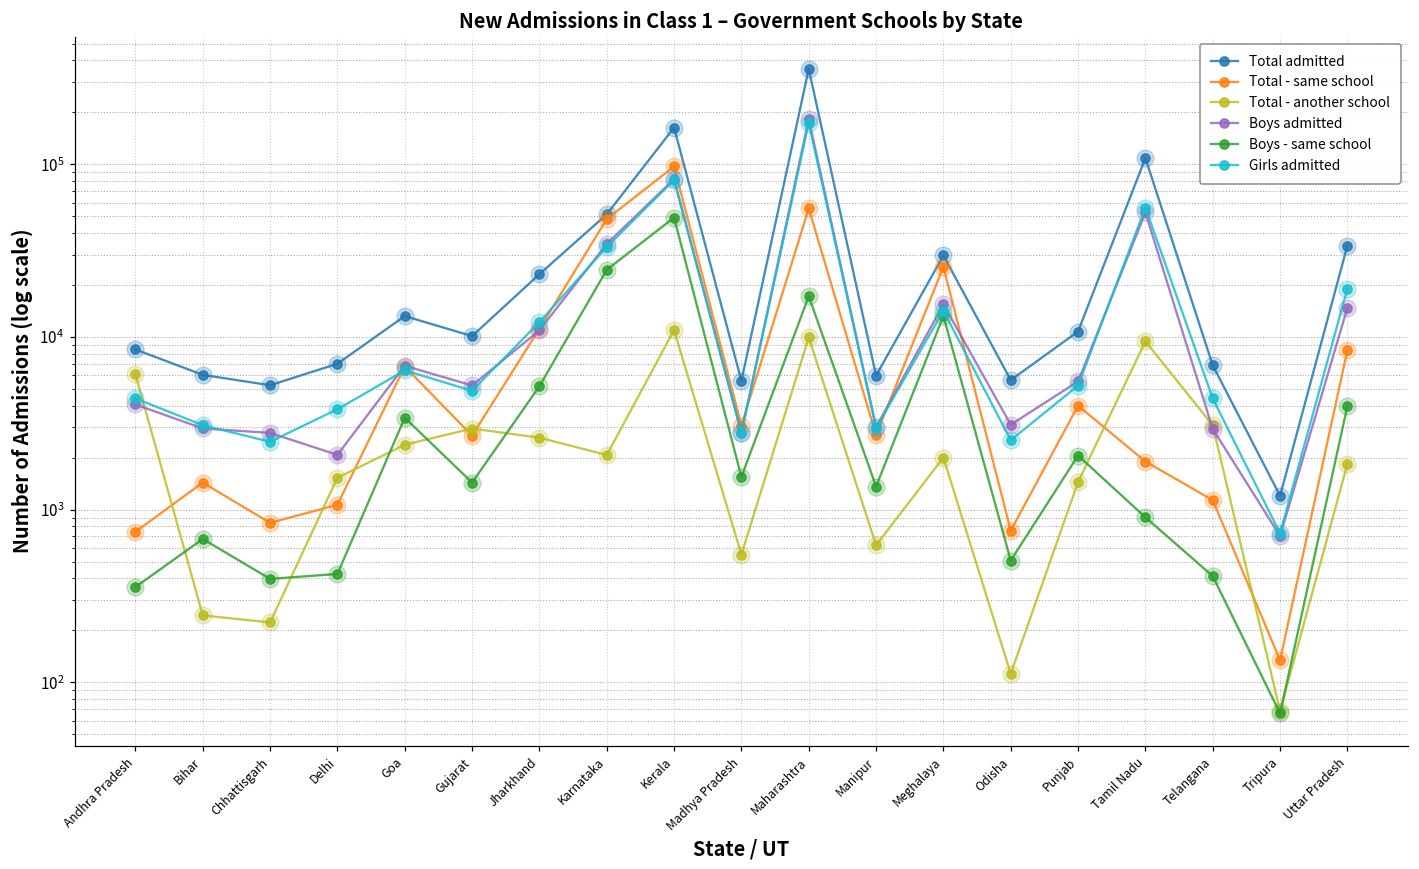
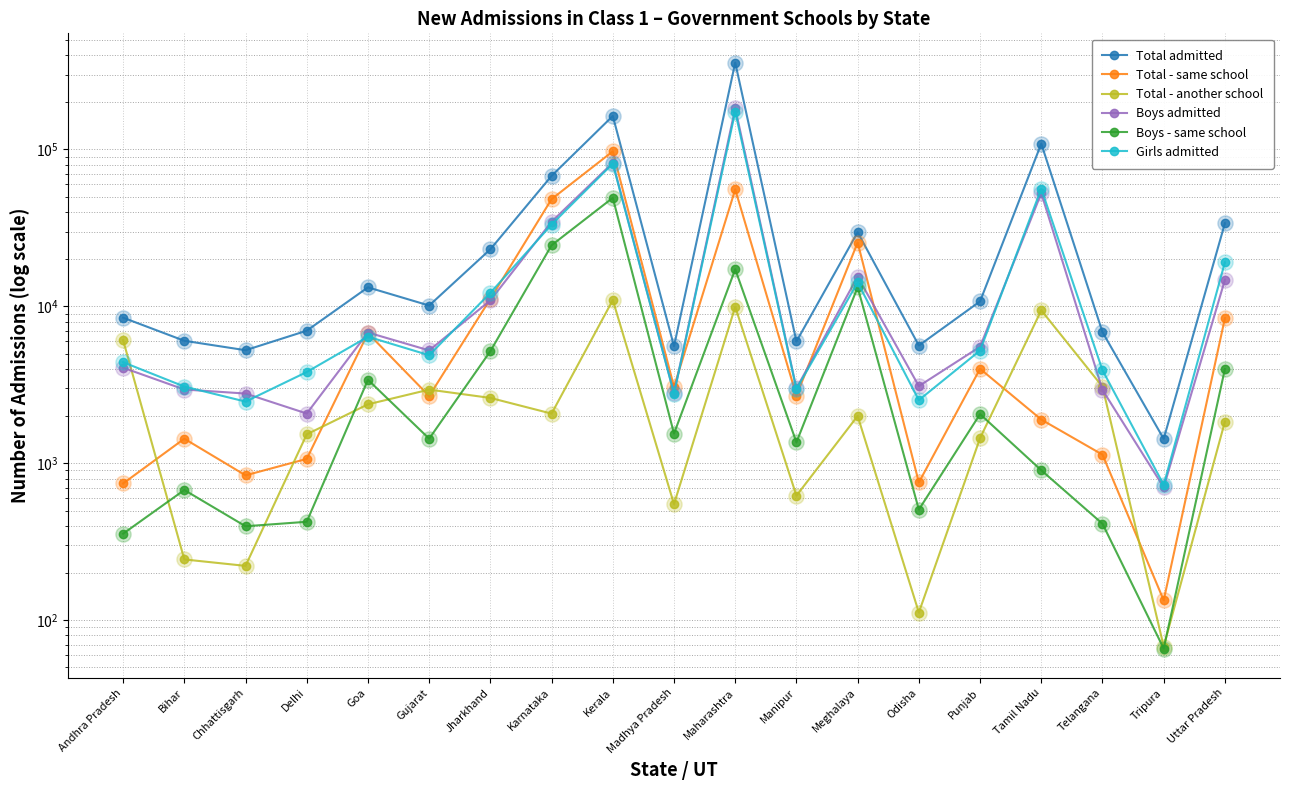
  {
    "Total admitted": {
      "Andhra Pradesh": 8000,
      "Bihar": 6000,
      "Chhattisgarh": 5300,
      "Delhi": 7000,
      "Goa": 13000,
      "Gujarat": 10000,
      "Jharkhand": 23000,
-     "Karnataka": 51000,
+     "Karnataka": 68000,
      "Kerala": 160000,
      "Madhya Pradesh": 5600,
      "Maharashtra": 360000,
      "Manipur": 6000,
      "Meghalaya": 30000,
      "Odisha": 5600,
      "Punjab": 11000,
      "Tamil Nadu": 110000,
      "Telangana": 7000,
-     "Tripura": 1200,
+     "Tripura": 1400,
      "Uttar Pradesh": 34000
    },
    "Total - same school": {
      "Andhra Pradesh": 700,
      "Bihar": 1400,
      "Chhattisgarh": 800,
      "Delhi": 1100,
      "Gujarat": 2700,
      "Karnataka": 48000,
      "Kerala": 100000,
      "Madhya Pradesh": 3100,
      "Maharashtra": 56000,
      "Manipur": 2700,
      "Meghalaya": 26000,
      "Odisha": 800,
      "Punjab": 4000,
      "Tamil Nadu": 1900,
      "Telangana": 1100,
      "Tripura": 130,
      "Uttar Pradesh": 8000
    },
    "Total - another school": {
      "Andhra Pradesh": 6100,
      "Bihar": 240,
      "Chhattisgarh": 220,
      "Delhi": 1500,
      "Goa": 2400,
      "Gujarat": 2900,
      "Jharkhand": 2600,
      "Karnataka": 2100,
      "Kerala": 11000,
      "Madhya Pradesh": 550,
      "Maharashtra": 10000,
      "Manipur": 620,
      "Meghalaya": 2000,
      "Odisha": 110,
      "Punjab": 1400,
      "Tamil Nadu": 9000,
      "Telangana": 3100,
      "Uttar Pradesh": 1800
    },
    "Boys admitted": {
      "Andhra Pradesh": 4100,
      "Bihar": 3000,
      "Chhattisgarh": 2800,
      "Delhi": 2100,
      "Gujarat": 5200,
      "Karnataka": 35000,
      "Maharashtra": 180000,
      "Meghalaya": 15000,
      "Odisha": 3100,
      "Punjab": 5500,
      "Tamil Nadu": 53000,
      "Telangana": 2900,
      "Uttar Pradesh": 15000
    },
    "Boys - same school": {
      "Andhra Pradesh": 360,
      "Bihar": 680,
      "Chhattisgarh": 400,
      "Delhi": 420,
      "Goa": 3400,
      "Gujarat": 1400,
      "Jharkhand": 5200,
      "Karnataka": 25000,
      "Kerala": 49000,
      "Madhya Pradesh": 1500,
      "Maharashtra": 17000,
      "Manipur": 1400,
      "Meghalaya": 13000,
      "Odisha": 510,
      "Punjab": 2100,
      "Tamil Nadu": 900,
      "Telangana": 410,
      "Uttar Pradesh": 4000
    },
    "Girls admitted": {
      "Andhra Pradesh": 4400,
      "Bihar": 3100,
      "Chhattisgarh": 2500,
      "Delhi": 3800,
      "Goa": 6400,
      "Gujarat": 4900,
      "Jharkhand": 12000,
      "Karnataka": 33000,
      "Maharashtra": 170000,
      "Meghalaya": 14000,
      "Odisha": 2500,
      "Punjab": 5200,
      "Tamil Nadu": 56000,
-     "Telangana": 4400,
+     "Telangana": 3900,
      "Uttar Pradesh": 19000
    }
  }
